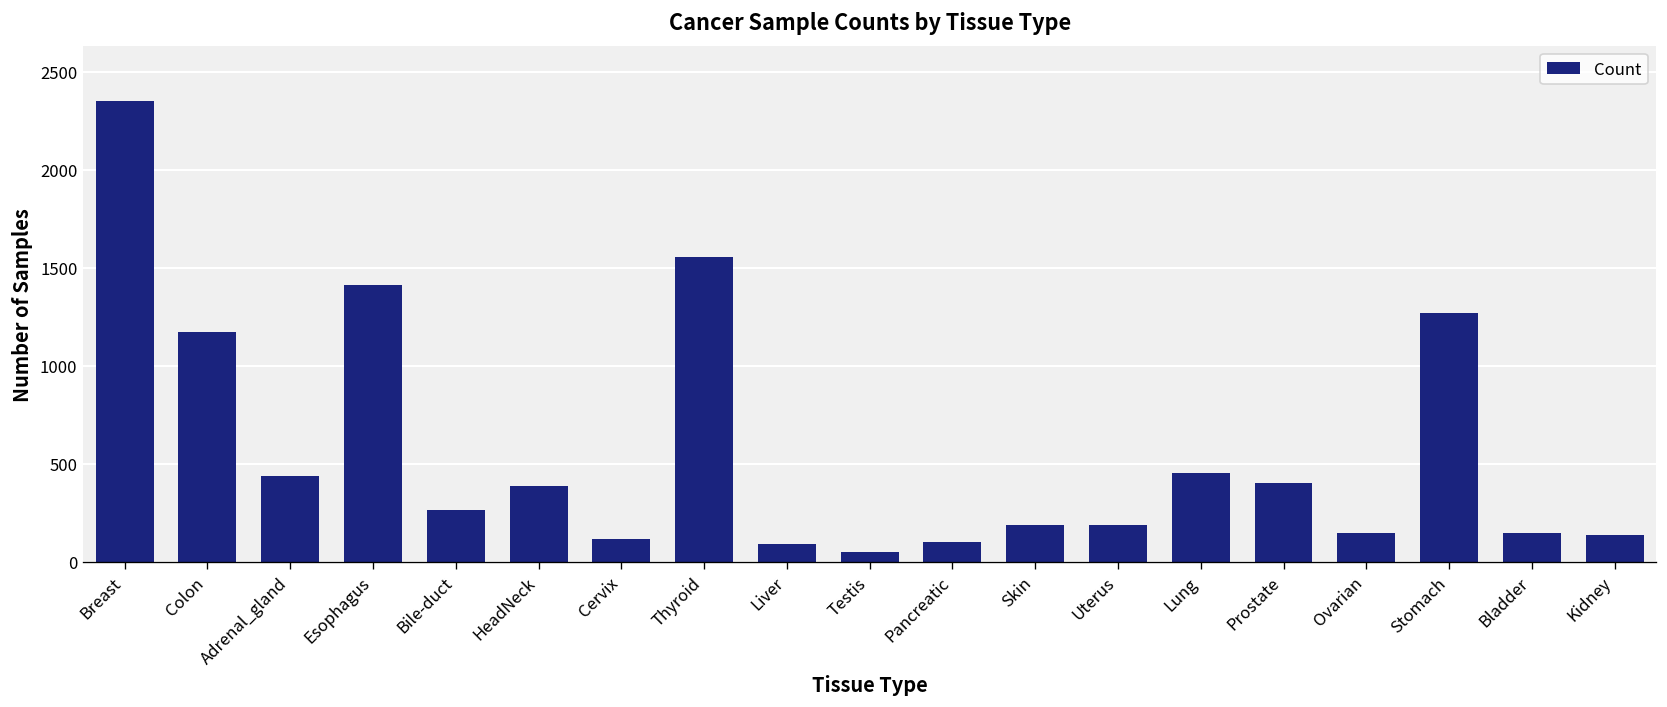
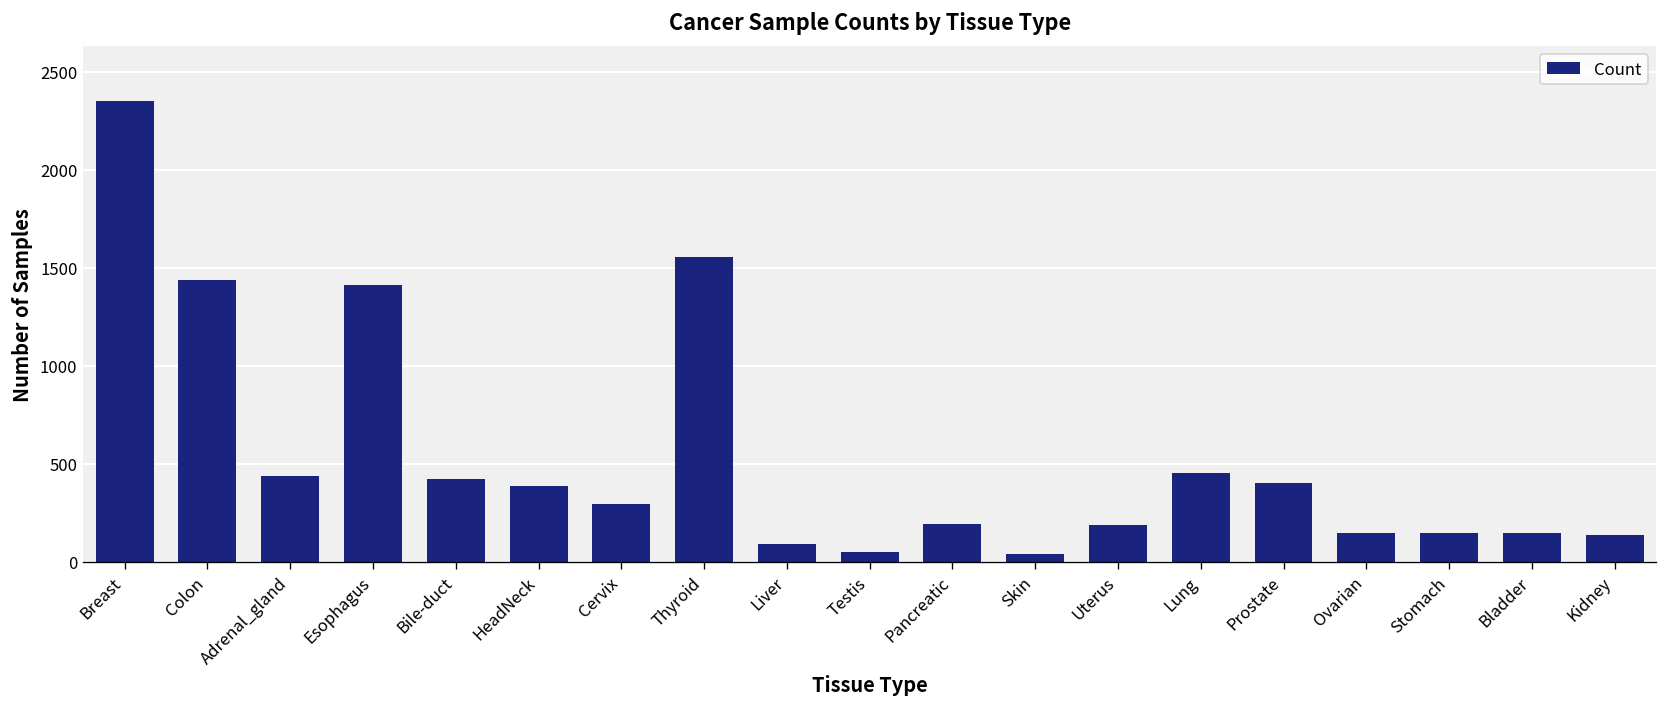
  {
    "Breast": 2350,
-   "Colon": 1170,
+   "Colon": 1440,
    "Adrenal_gland": 440,
    "Esophagus": 1410,
-   "Bile-duct": 260,
+   "Bile-duct": 420,
    "HeadNeck": 380,
-   "Cervix": 110,
+   "Cervix": 290,
    "Thyroid": 1560,
    "Liver": 90,
    "Testis": 50,
-   "Pancreatic": 100,
-   "Skin": 190,
+   "Pancreatic": 200,
+   "Skin": 40,
    "Uterus": 190,
    "Lung": 450,
    "Prostate": 400,
    "Ovarian": 150,
-   "Stomach": 1270,
+   "Stomach": 150,
    "Bladder": 150,
    "Kidney": 130
  }
